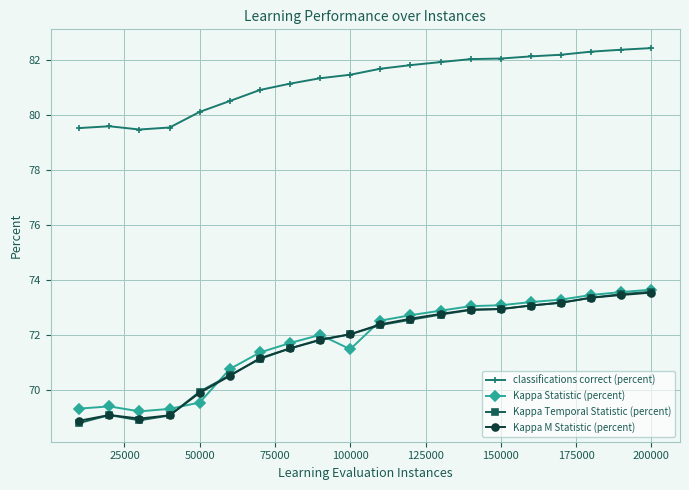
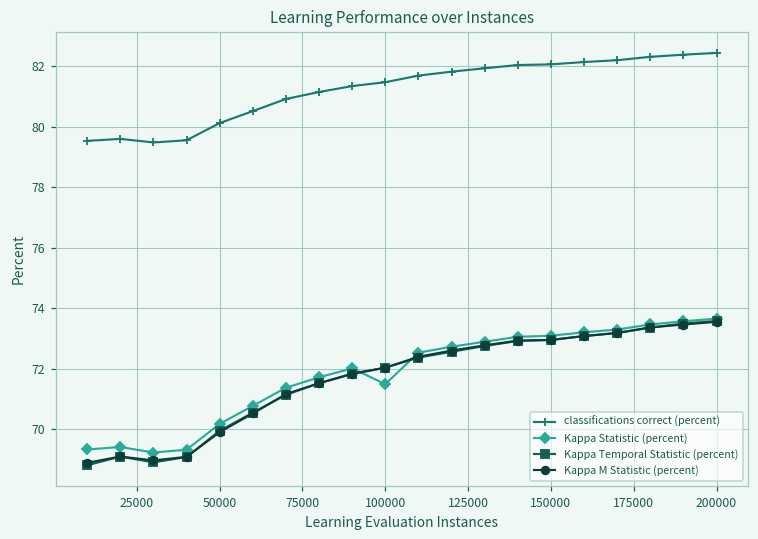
  {
    "Kappa Statistic (percent)": {
-     "50000": 69.6,
+     "50000": 70.2,
      "100000": 71.5,
      "150000": 73.1
    }
  }
